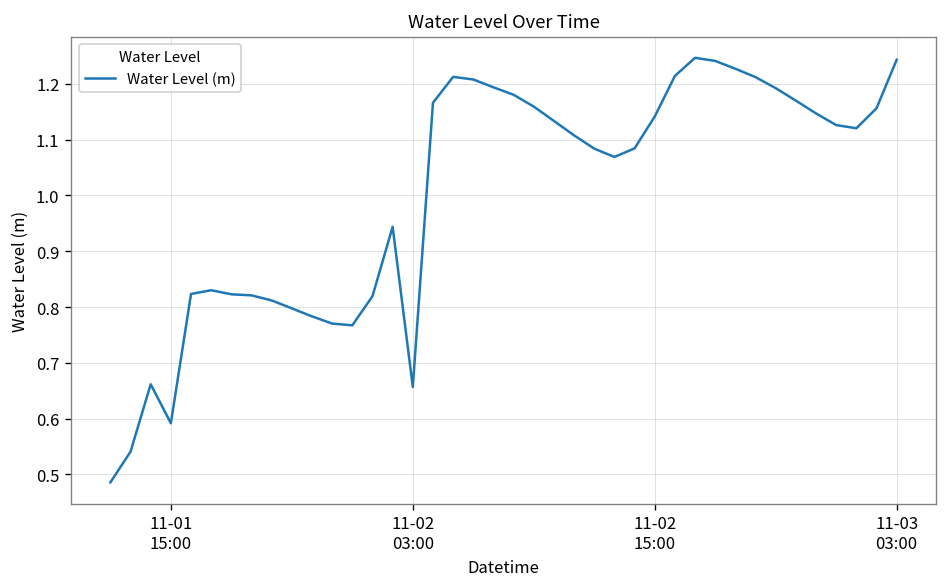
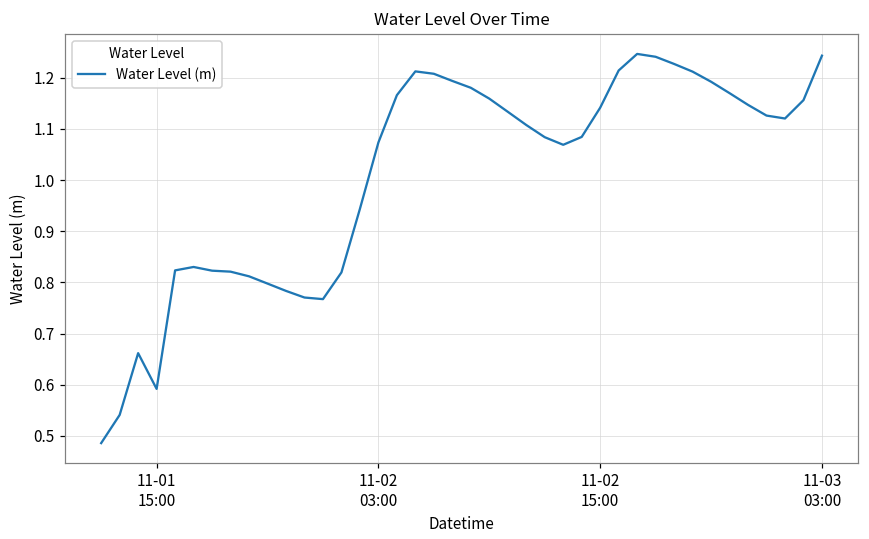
  {
    "11-01 15:00": 0.59,
-   "11-02 03:00": 0.66,
+   "11-02 03:00": 1.07,
    "11-02 15:00": 1.14,
    "11-03 03:00": 1.24
  }
